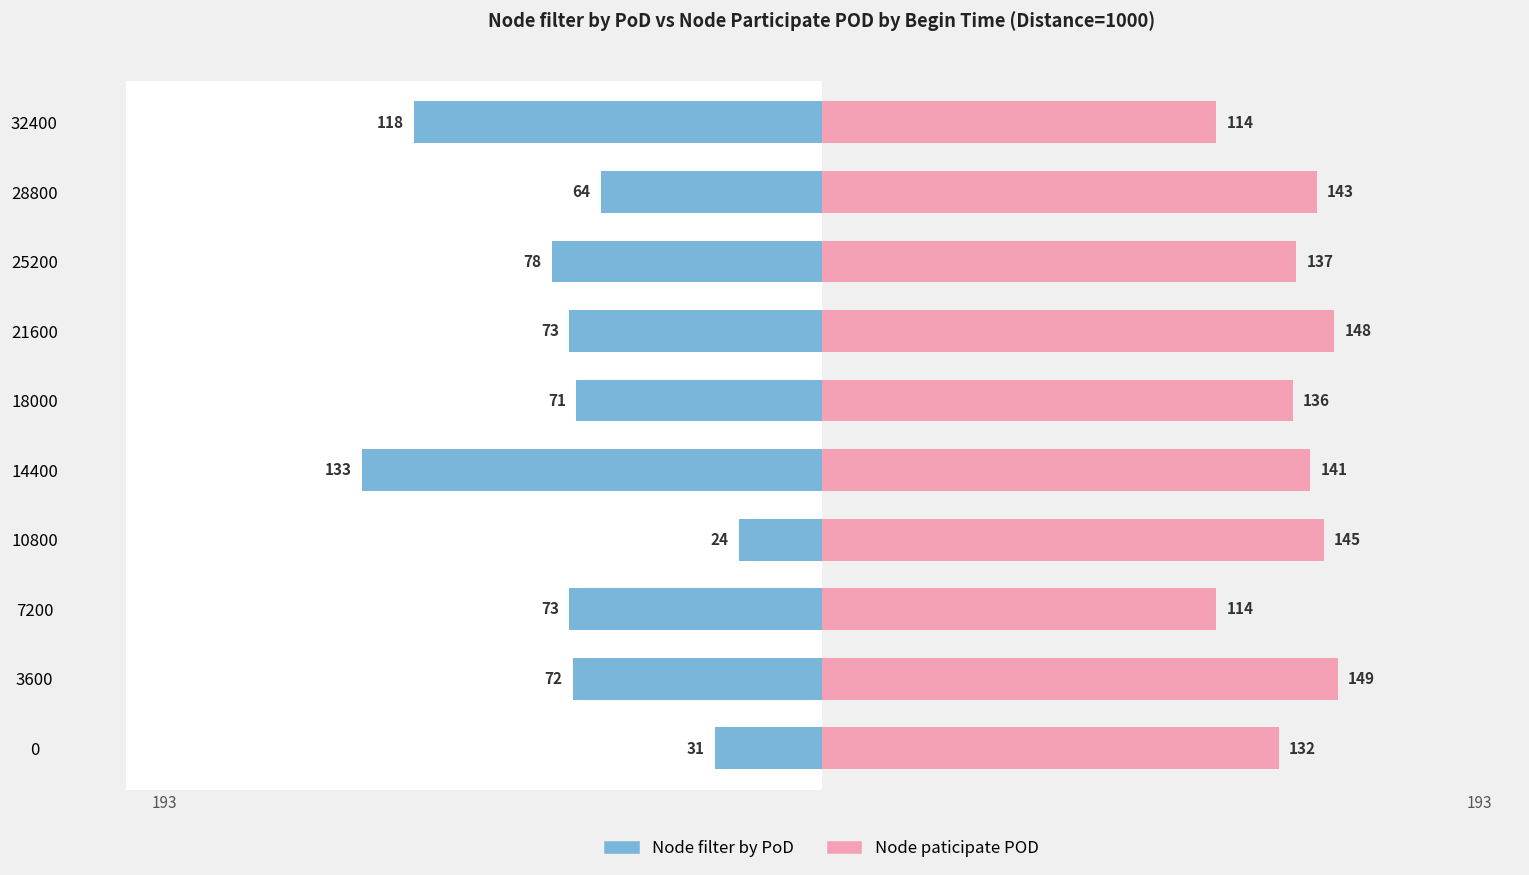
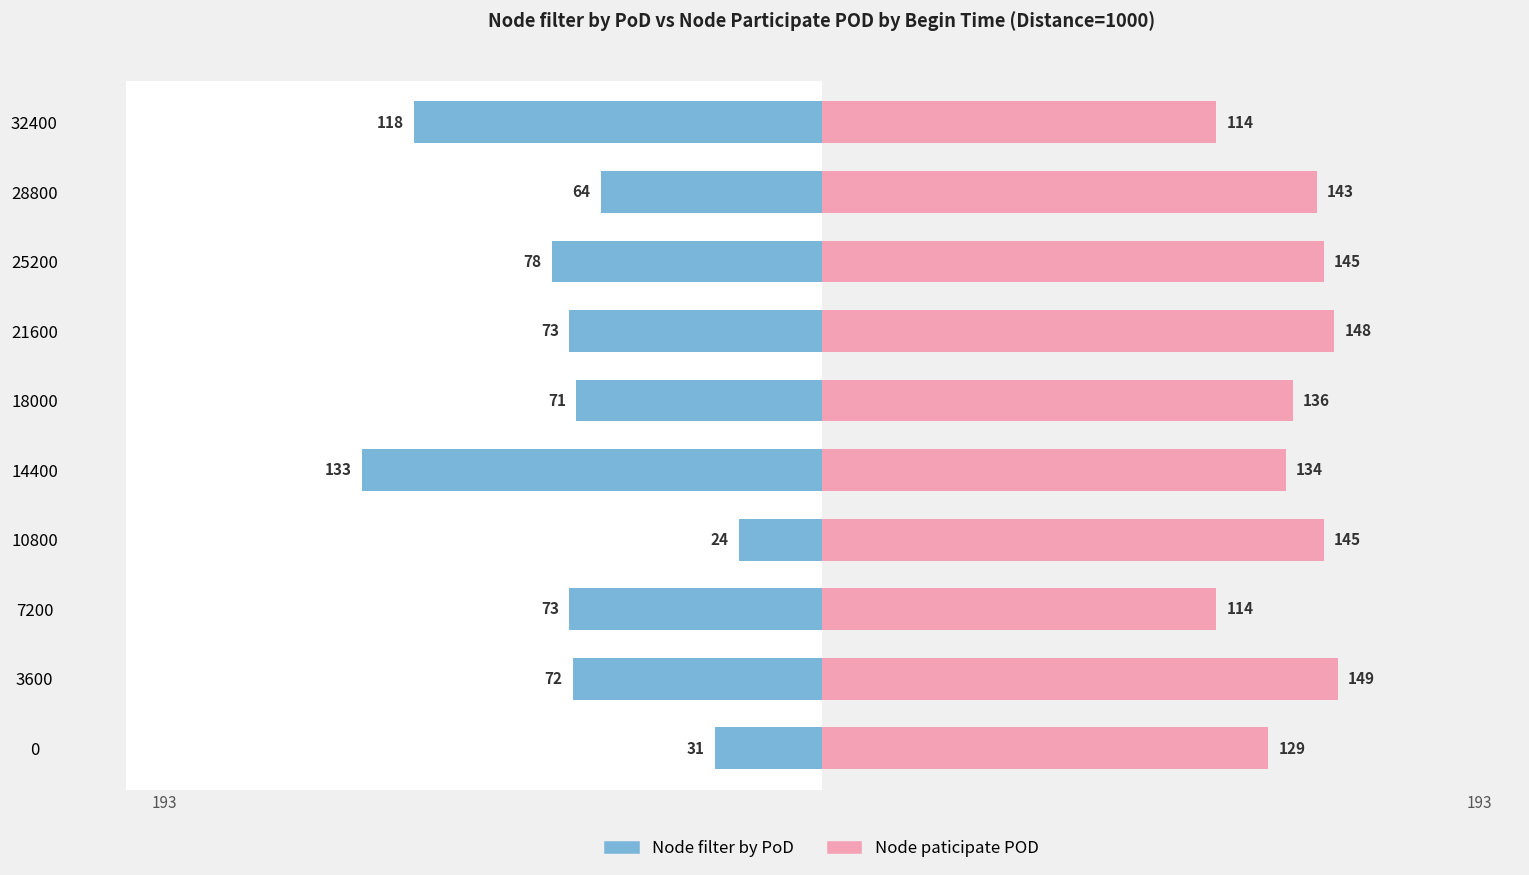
  {
    "Node paticipate POD": {
      "32400": 114,
      "28800": 143,
-     "25200": 137,
+     "25200": 145,
      "21600": 148,
      "18000": 136,
-     "14400": 141,
+     "14400": 134,
      "10800": 145,
      "7200": 114,
      "3600": 149,
-     "0": 132
+     "0": 129
    }
  }
